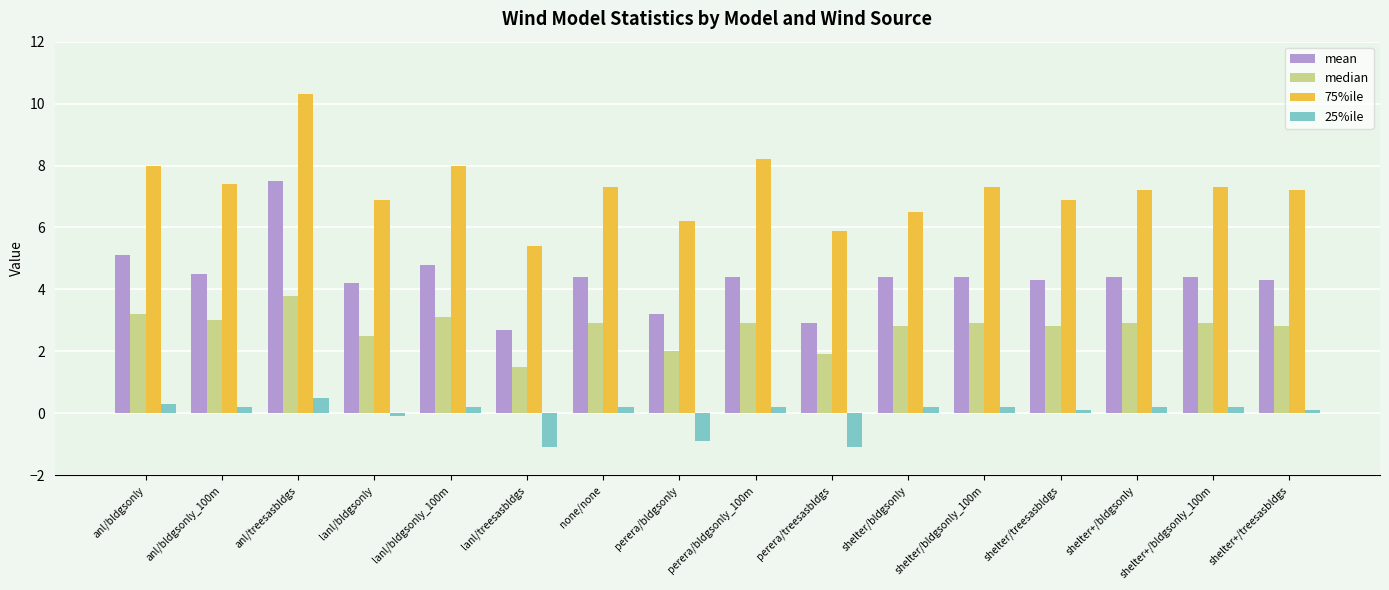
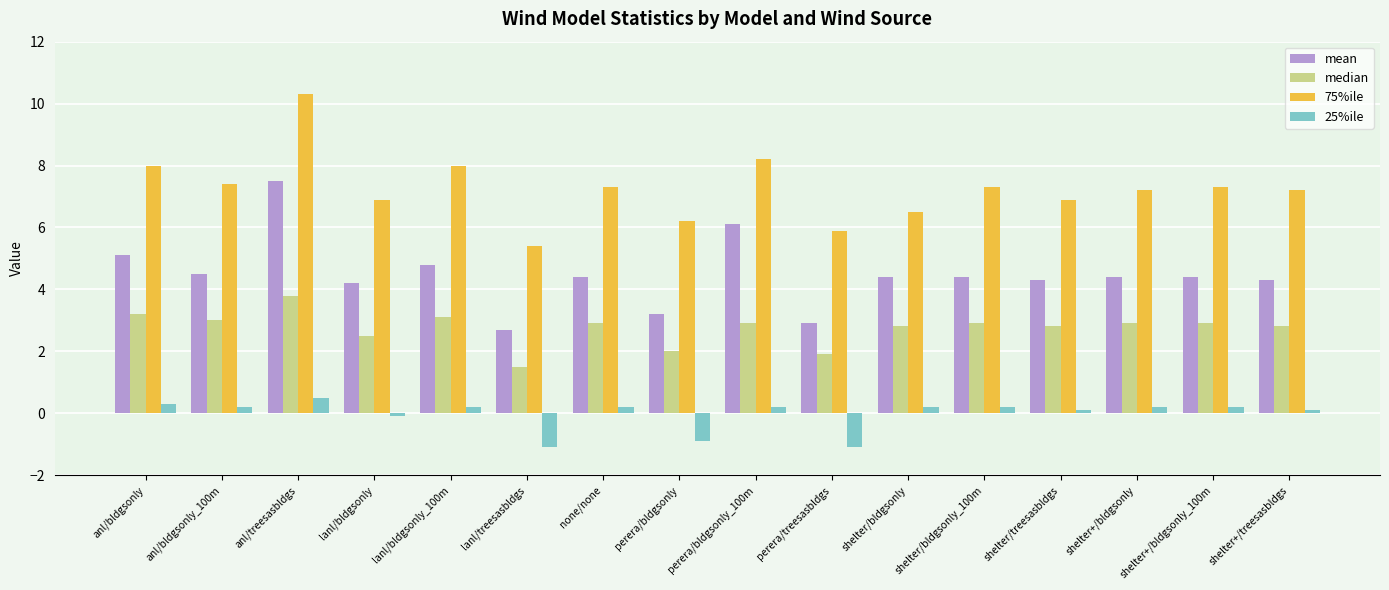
  {
    "mean": {
      "anl/bldgsonly": 5.1,
      "anl/bldgsonly_100m": 4.5,
      "anl/treesasbldgs": 7.5,
      "lanl/bldgsonly": 4.2,
      "lanl/bldgsonly_100m": 4.8,
      "lanl/treesasbldgs": 2.7,
      "none/none": 4.4,
      "perera/bldgsonly": 3.2,
-     "perera/bldgsonly_100m": 4.4,
+     "perera/bldgsonly_100m": 6.1,
      "perera/treesasbldgs": 2.9,
      "shelter/bldgsonly": 4.4,
      "shelter/bldgsonly_100m": 4.4,
      "shelter/treesasbldgs": 4.3,
      "shelter+/bldgsonly": 4.4,
      "shelter+/bldgsonly_100m": 4.4,
      "shelter+/treesasbldgs": 4.3
    },
    "median": {
      "anl/bldgsonly": 3.2,
      "anl/bldgsonly_100m": 3.0,
      "anl/treesasbldgs": 3.8,
      "lanl/bldgsonly": 2.5,
      "lanl/bldgsonly_100m": 3.1,
      "lanl/treesasbldgs": 1.5,
      "none/none": 2.9,
      "perera/bldgsonly": 2.0,
      "perera/bldgsonly_100m": 2.9,
      "perera/treesasbldgs": 1.9,
      "shelter/bldgsonly": 2.8,
      "shelter/bldgsonly_100m": 2.9,
      "shelter/treesasbldgs": 2.8,
      "shelter+/bldgsonly": 2.9,
      "shelter+/bldgsonly_100m": 2.9,
      "shelter+/treesasbldgs": 2.8
    },
    "75%ile": {
      "anl/bldgsonly": 8.0,
      "anl/bldgsonly_100m": 7.4,
      "anl/treesasbldgs": 10.3,
      "lanl/bldgsonly": 6.9,
      "lanl/bldgsonly_100m": 8.0,
      "lanl/treesasbldgs": 5.4,
      "none/none": 7.3,
      "perera/bldgsonly": 6.2,
      "perera/bldgsonly_100m": 8.2,
      "perera/treesasbldgs": 5.9,
      "shelter/bldgsonly": 6.5,
      "shelter/bldgsonly_100m": 7.3,
      "shelter/treesasbldgs": 6.9,
      "shelter+/bldgsonly": 7.2,
      "shelter+/bldgsonly_100m": 7.3,
      "shelter+/treesasbldgs": 7.2
    },
    "25%ile": {
      "anl/bldgsonly": 0.3,
      "anl/bldgsonly_100m": 0.2,
      "anl/treesasbldgs": 0.5,
      "lanl/bldgsonly": -0.1,
      "lanl/bldgsonly_100m": 0.2,
      "lanl/treesasbldgs": -1.1,
      "none/none": 0.2,
      "perera/bldgsonly": -0.9,
      "perera/bldgsonly_100m": 0.2,
      "perera/treesasbldgs": -1.1,
      "shelter/bldgsonly": 0.2,
      "shelter/bldgsonly_100m": 0.2,
      "shelter/treesasbldgs": 0.1,
      "shelter+/bldgsonly": 0.2,
      "shelter+/bldgsonly_100m": 0.2,
      "shelter+/treesasbldgs": 0.1
    }
  }
